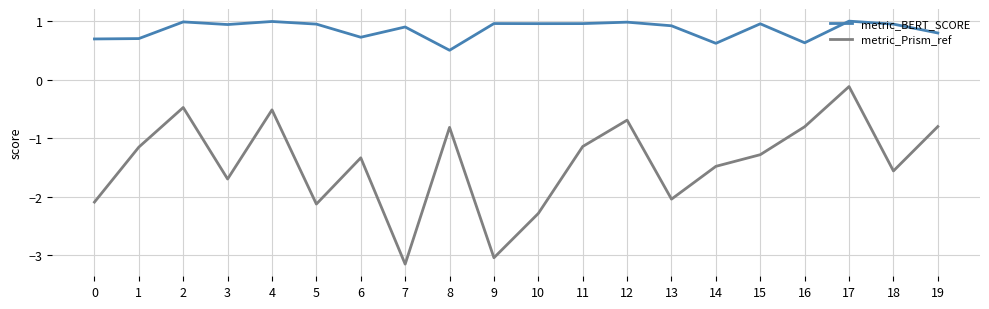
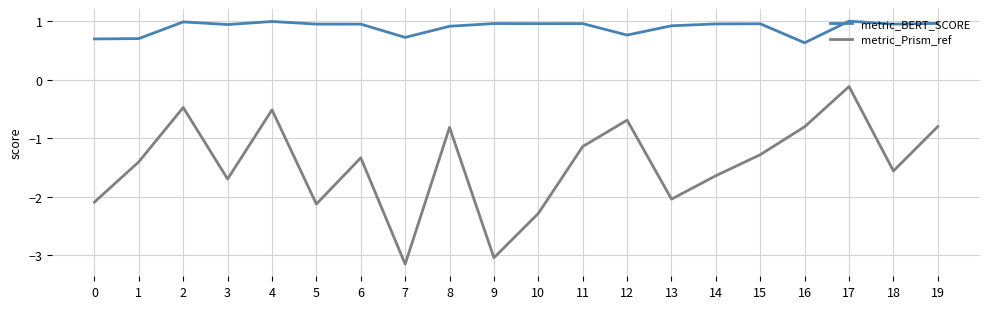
  {
    "metric_BERT_SCORE": {
      "0": 0.7,
      "1": 0.7,
      "2": 1.0,
      "3": 0.9,
      "4": 1.0,
      "5": 0.9,
-     "6": 0.7,
-     "7": 0.9,
-     "8": 0.5,
+     "6": 0.9,
+     "7": 0.7,
+     "8": 0.9,
      "9": 1.0,
      "10": 1.0,
      "11": 1.0,
-     "12": 1.0,
+     "12": 0.8,
      "13": 0.9,
-     "14": 0.6,
+     "14": 1.0,
      "15": 1.0,
      "16": 0.6,
      "17": 1.0,
      "18": 0.9,
-     "19": 0.8
+     "19": 1.0
    },
    "metric_Prism_ref": {
      "0": -2.1,
-     "1": -1.2,
+     "1": -1.4,
      "2": -0.5,
      "3": -1.7,
      "4": -0.5,
      "5": -2.1,
      "6": -1.3,
      "7": -3.2,
      "8": -0.8,
      "9": -3.0,
      "10": -2.3,
      "11": -1.1,
      "12": -0.7,
      "13": -2.0,
-     "14": -1.5,
+     "14": -1.6,
      "15": -1.3,
      "16": -0.8,
      "17": -0.1,
      "18": -1.6,
      "19": -0.8
    }
  }
